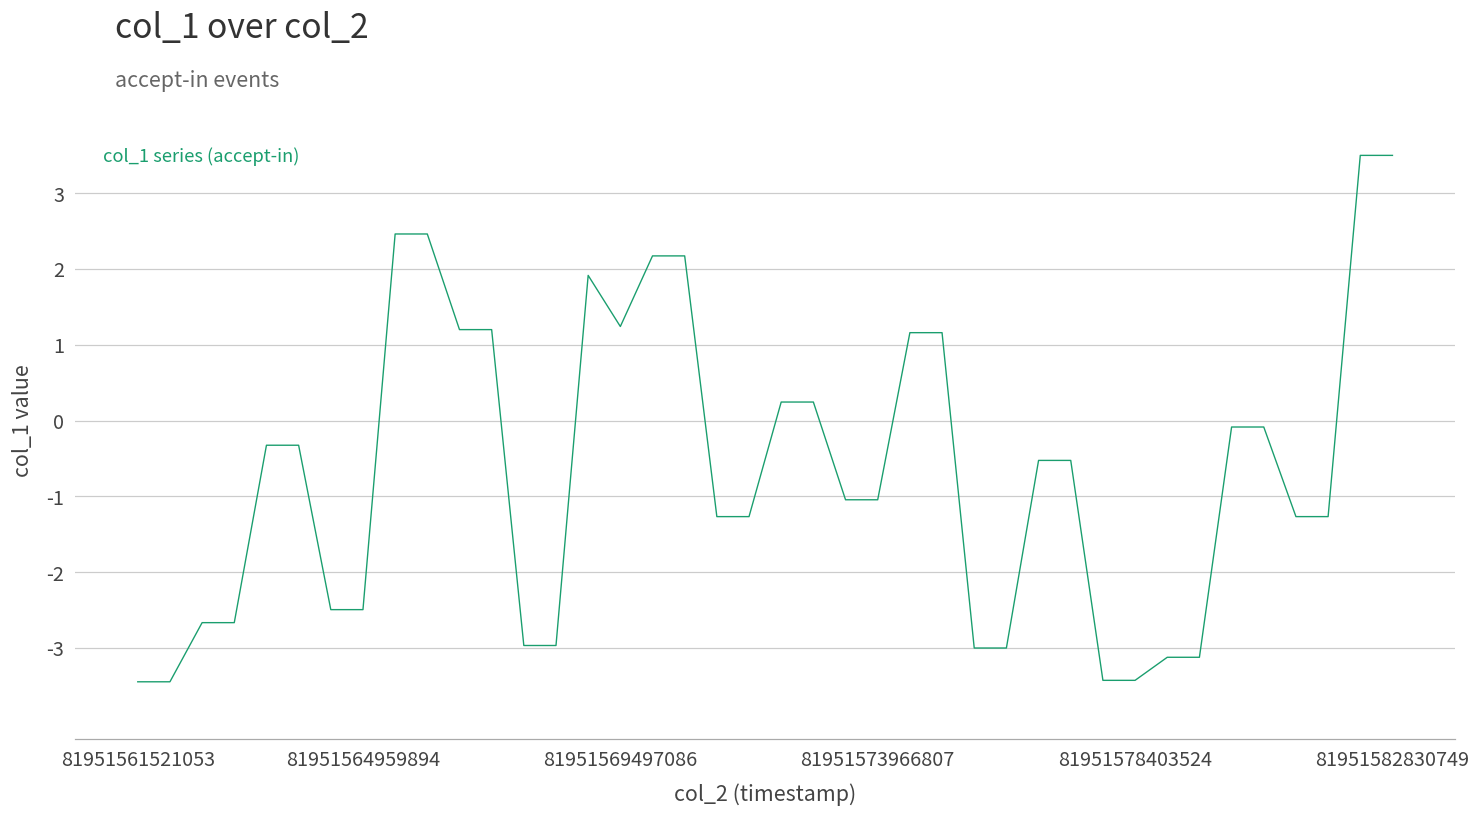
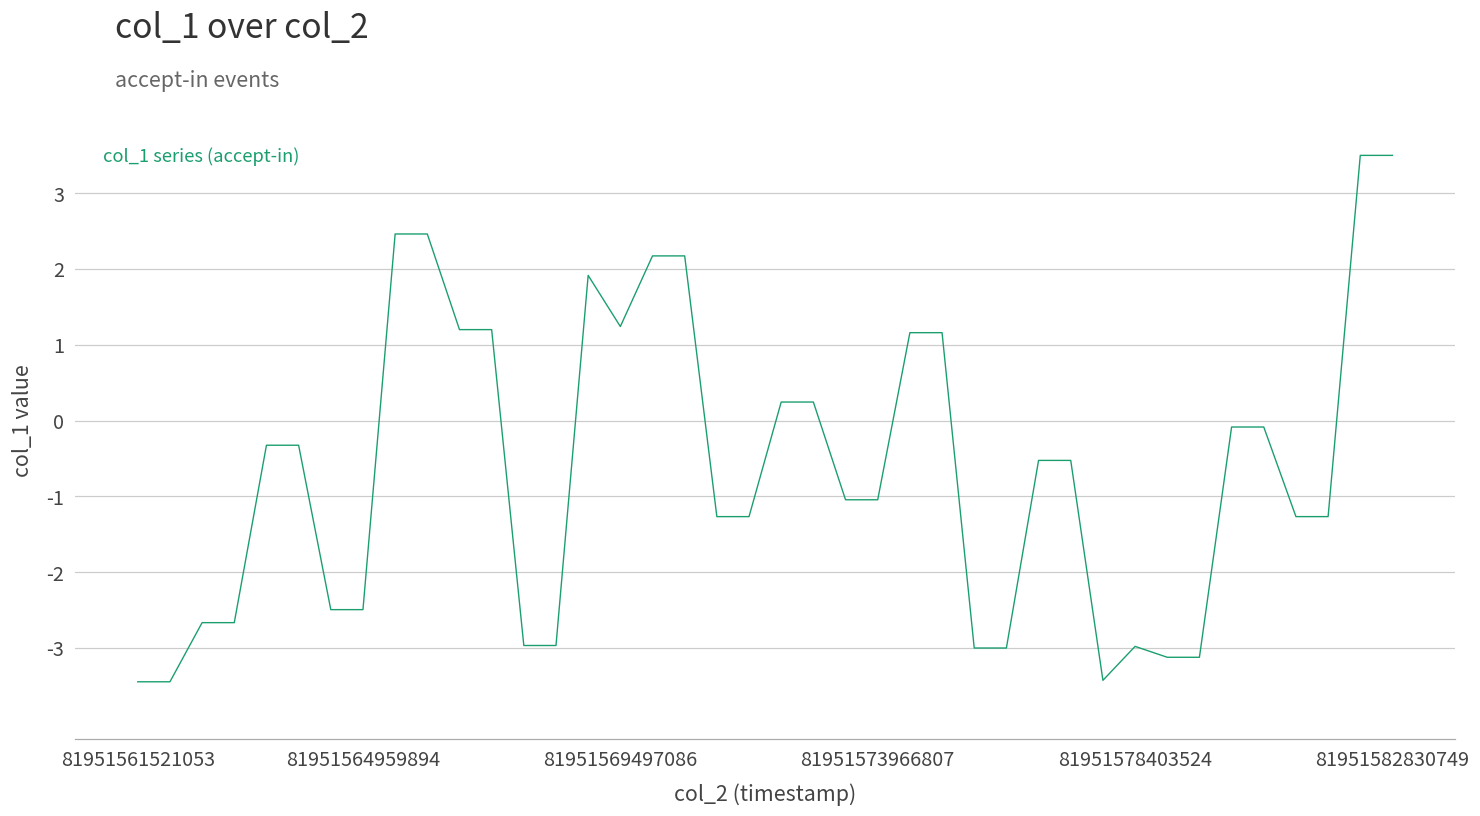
  {
    "81951561521053": -3.4,
    "81951564959894": -2.5,
    "81951569497086": 1.2,
    "81951573966807": -1.0,
-   "81951578403524": -3.4,
+   "81951578403524": -3.0,
    "81951582830749": 3.5
  }
